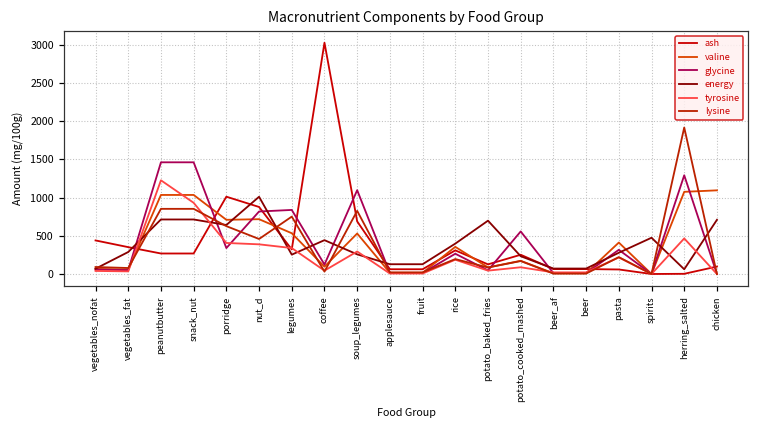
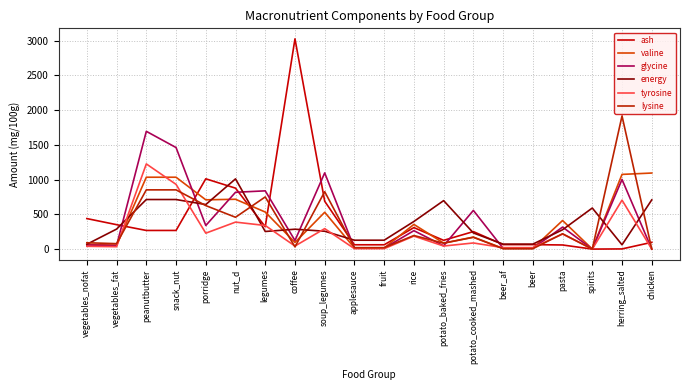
  {
    "glycine": {
-     "peanutbutter": 1500,
+     "peanutbutter": 1700,
      "snack_nut": 1500,
      "porridge": 300,
      "nut_d": 800,
      "legumes": 800,
      "soup_legumes": 1100,
      "rice": 300,
      "potato_cooked_mashed": 600,
      "pasta": 300,
-     "herring_salted": 1300
+     "herring_salted": 1000
    },
    "energy": {
      "vegetables_fat": 300,
      "peanutbutter": 700,
      "snack_nut": 700,
      "nut_d": 1000,
      "legumes": 300,
-     "coffee": 400,
+     "coffee": 300,
      "soup_legumes": 300,
      "applesauce": 100,
      "fruit": 100,
      "rice": 400,
      "potato_baked_fries": 700,
      "pasta": 300,
-     "spirits": 500,
+     "spirits": 600,
      "herring_salted": 100,
      "chicken": 700
    },
    "tyrosine": {
      "peanutbutter": 1200,
      "snack_nut": 900,
-     "porridge": 400,
+     "porridge": 200,
      "nut_d": 400,
      "soup_legumes": 300,
      "potato_cooked_mashed": 100,
-     "herring_salted": 500
+     "herring_salted": 700
    }
  }
